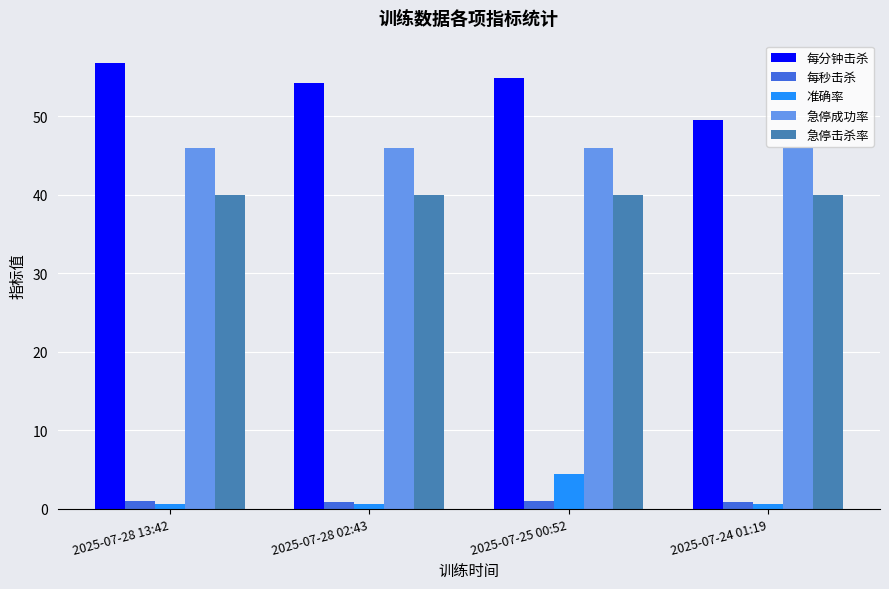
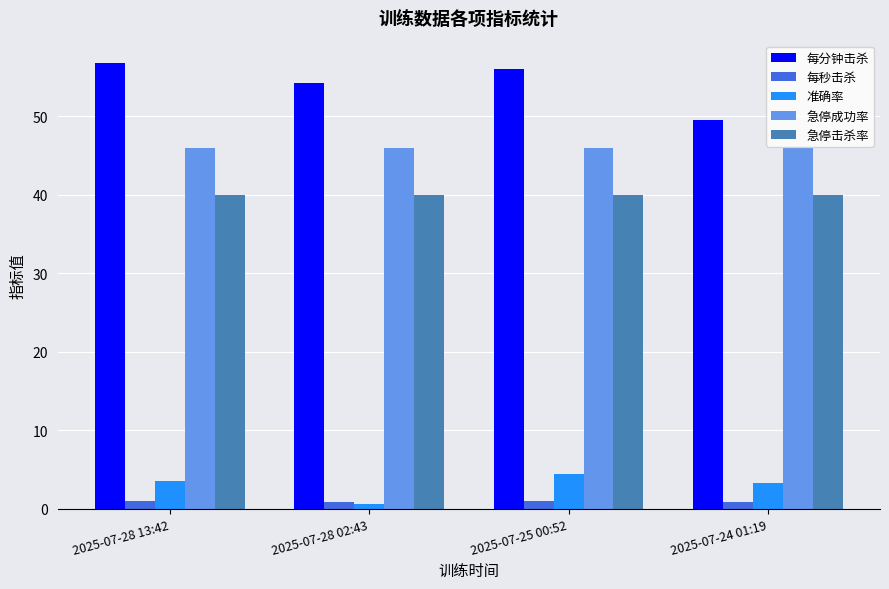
  {
    "每分钟击杀": {
      "2025-07-28 13:42": 57,
      "2025-07-28 02:43": 54,
-     "2025-07-25 00:52": 55,
+     "2025-07-25 00:52": 56,
      "2025-07-24 01:19": 50
    },
    "准确率": {
-     "2025-07-28 13:42": 1,
+     "2025-07-28 13:42": 4,
      "2025-07-28 02:43": 1,
      "2025-07-25 00:52": 4,
-     "2025-07-24 01:19": 1
+     "2025-07-24 01:19": 3
    }
  }
